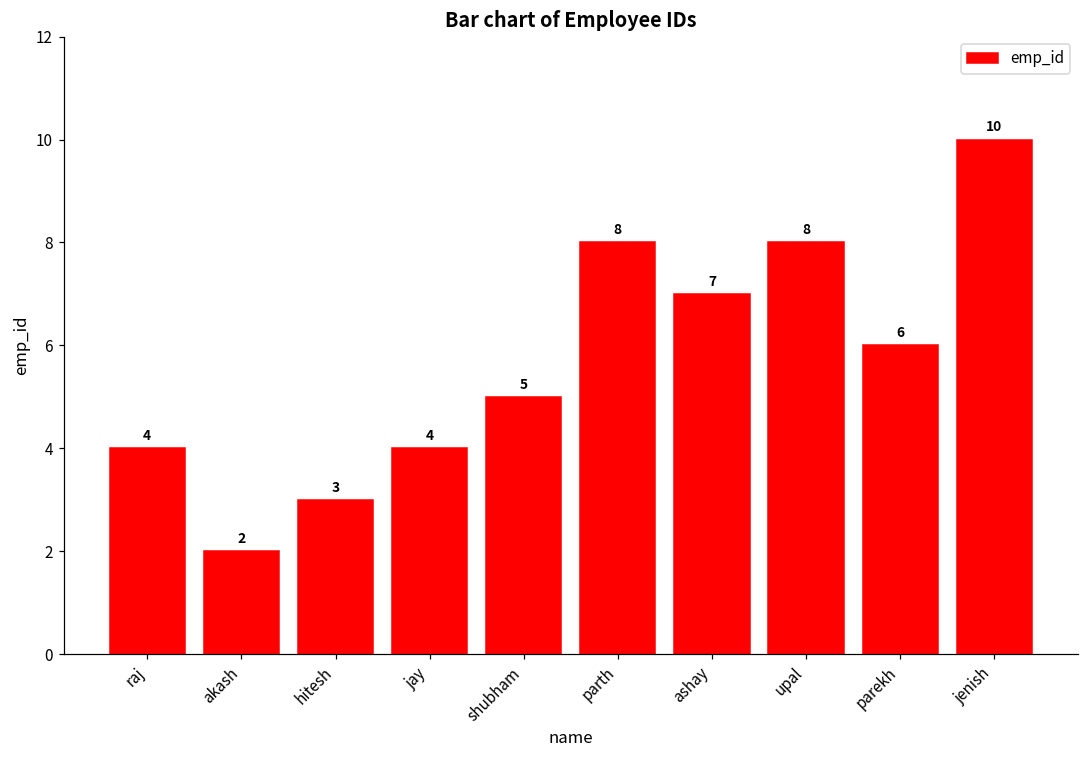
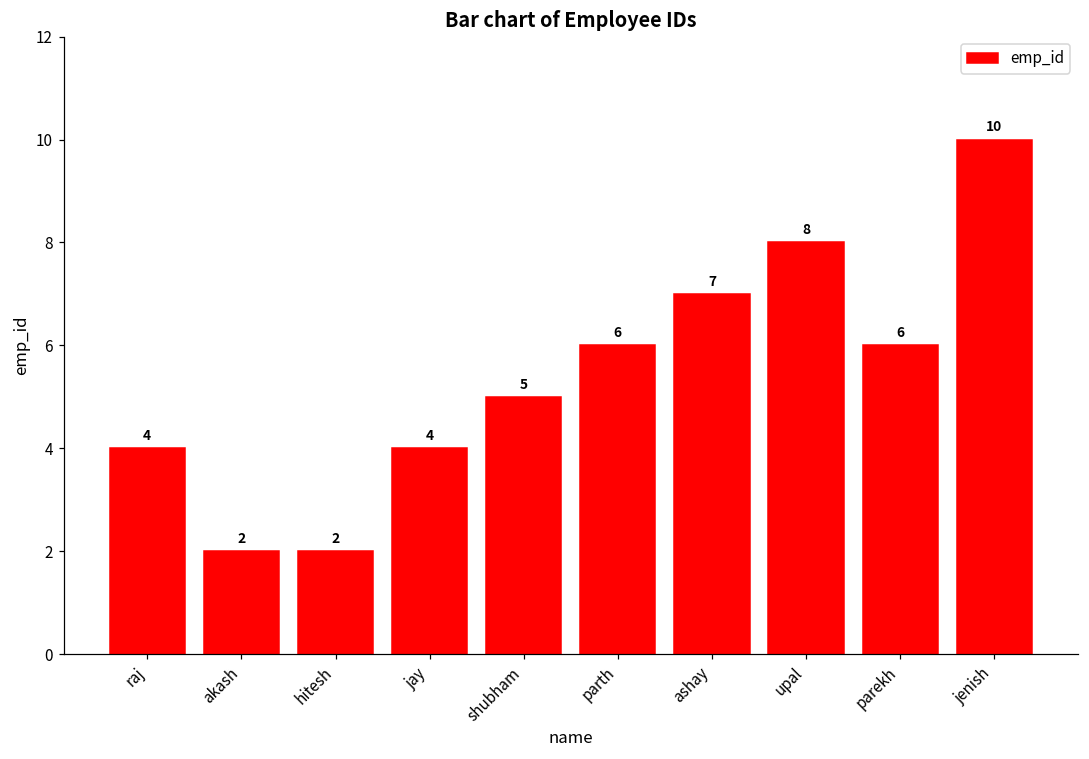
  {
    "raj": 4,
    "akash": 2,
-   "hitesh": 3,
+   "hitesh": 2,
    "jay": 4,
    "shubham": 5,
-   "parth": 8,
+   "parth": 6,
    "ashay": 7,
    "upal": 8,
    "parekh": 6,
    "jenish": 10
  }
